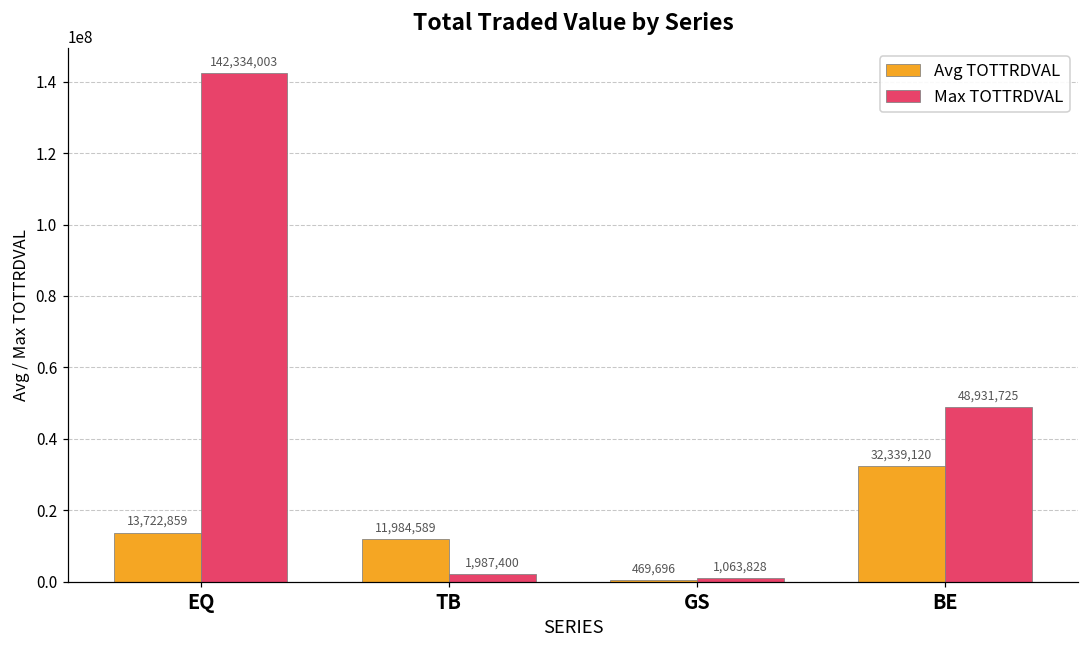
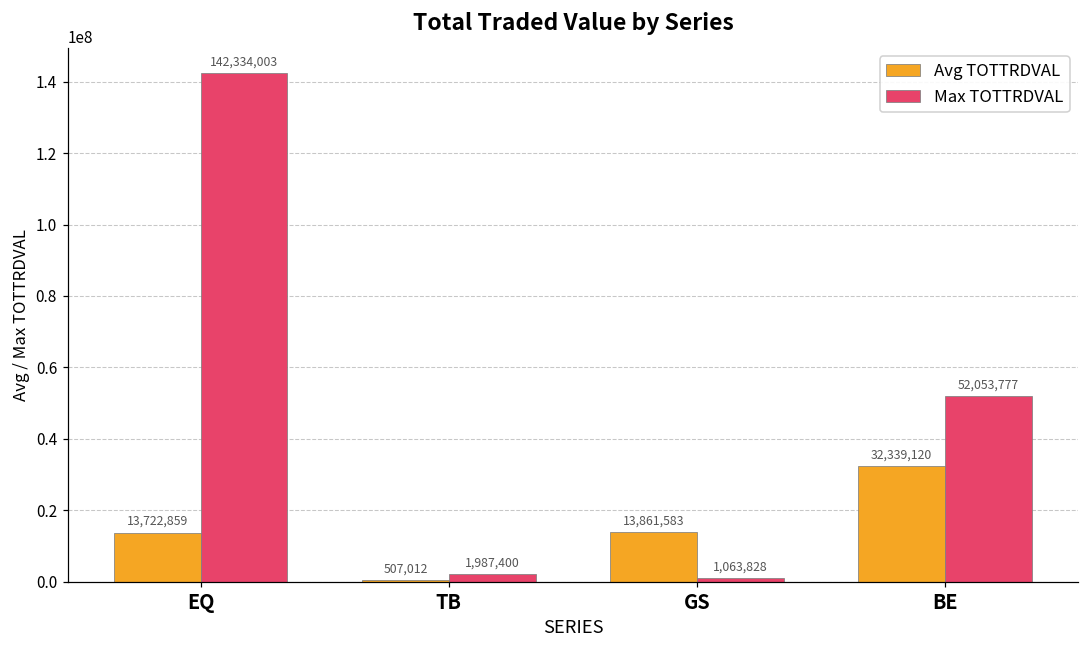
  {
    "Avg TOTTRDVAL": {
      "EQ": "13,722,859",
-     "TB": "11,984,589",
-     "GS": "469,696",
+     "TB": "507,012",
+     "GS": "13,861,583",
      "BE": "32,339,120"
    },
    "Max TOTTRDVAL": {
      "EQ": "142,334,003",
      "TB": "1,987,400",
      "GS": "1,063,828",
-     "BE": "48,931,725"
+     "BE": "52,053,777"
    }
  }
